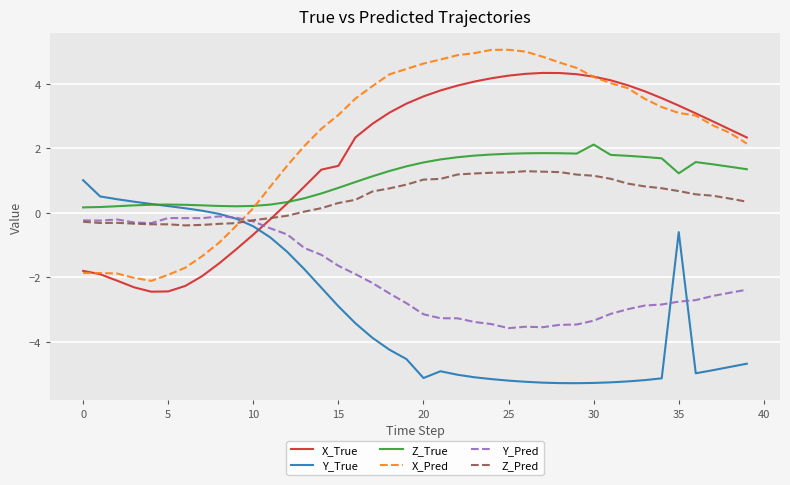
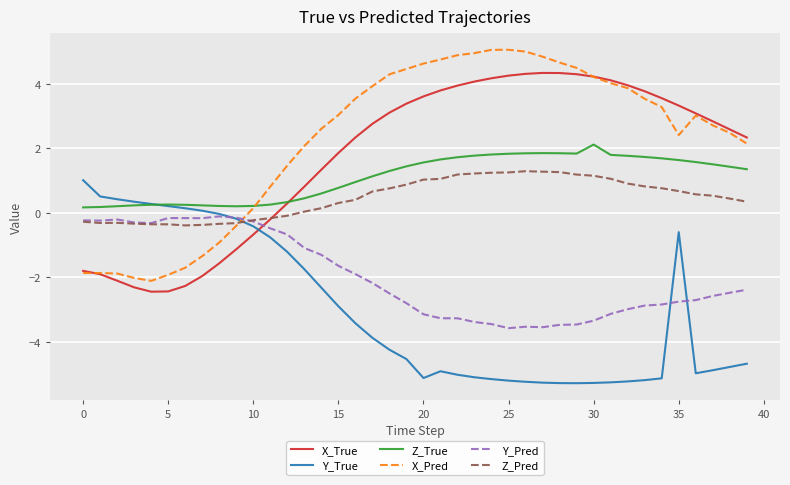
  {
    "X_True": {
      "5": -2.4,
      "10": -0.7,
-     "15": 1.5,
+     "15": 1.9,
      "20": 3.6,
      "25": 4.3,
      "35": 3.3
    },
    "Y_True": {
      "0": 1.0,
      "10": -0.4,
      "15": -2.9,
      "20": -5.1,
      "25": -5.2,
      "30": -5.3,
      "35": -0.6
    },
    "Z_True": {
      "0": 0.2,
      "15": 0.8,
      "20": 1.6,
      "25": 1.8,
      "30": 2.1,
-     "35": 1.2
+     "35": 1.6
    },
    "X_Pred": {
      "5": -1.9,
      "15": 3.0,
      "20": 4.6,
      "25": 5.1,
-     "35": 3.1
+     "35": 2.4
    },
    "Y_Pred": {
      "5": -0.2,
      "15": -1.6,
      "20": -3.2,
      "25": -3.6,
      "30": -3.4,
      "35": -2.8
    },
    "Z_Pred": {
      "5": -0.4,
      "15": 0.3,
      "20": 1.0,
      "25": 1.2,
      "30": 1.1,
      "35": 0.7
    }
  }
